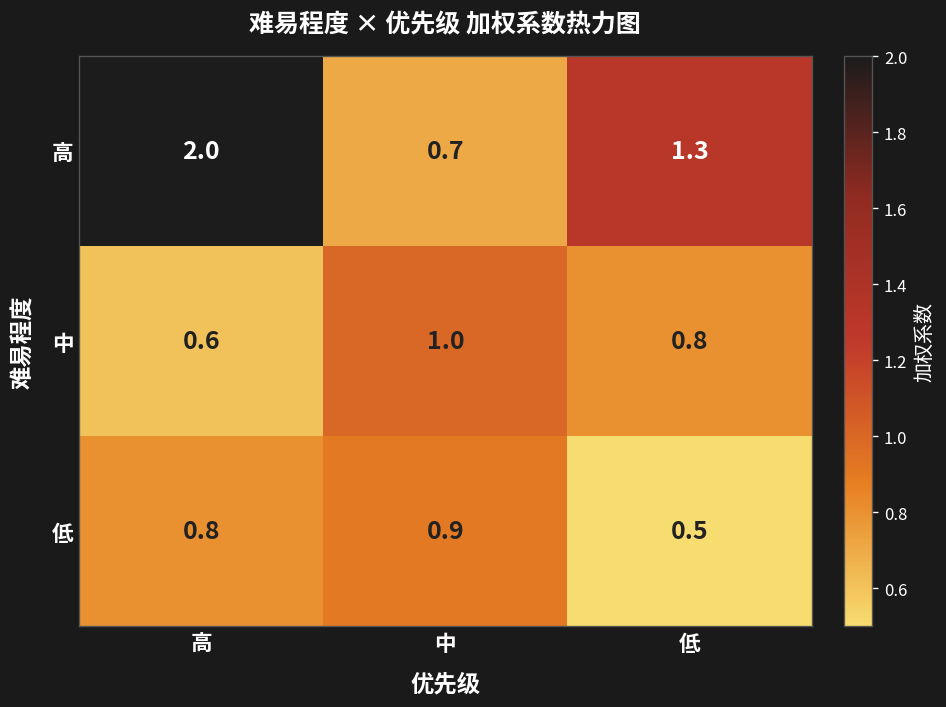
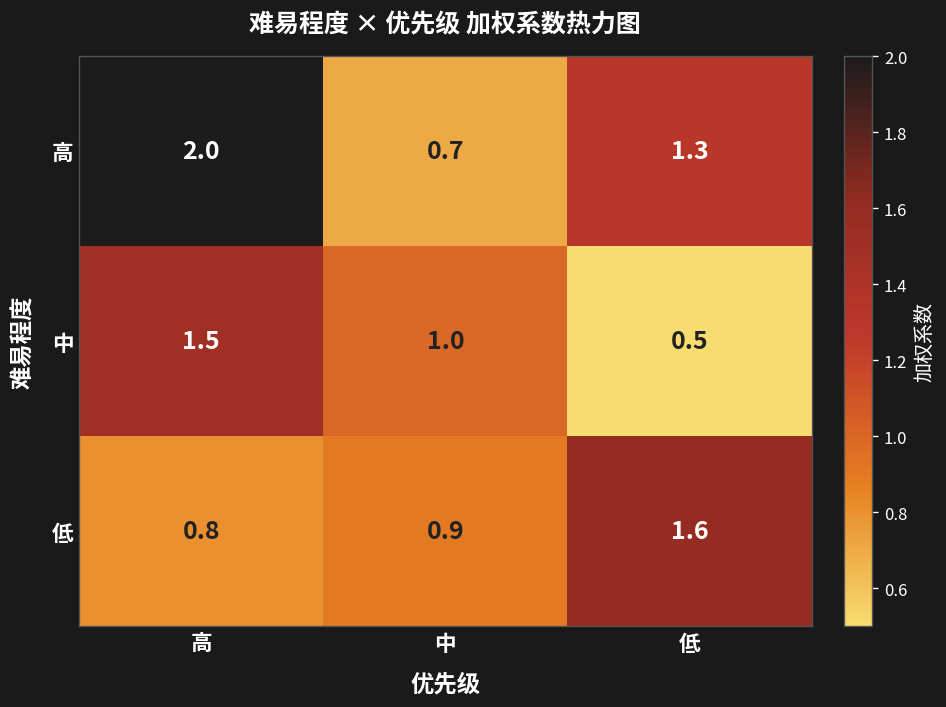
  {
    "高": {
      "高": 2.0,
      "中": 0.7,
      "低": 1.3
    },
    "中": {
-     "高": 0.6,
+     "高": 1.5,
      "中": 1.0,
-     "低": 0.8
+     "低": 0.5
    },
    "低": {
      "高": 0.8,
      "中": 0.9,
-     "低": 0.5
+     "低": 1.6
    }
  }
